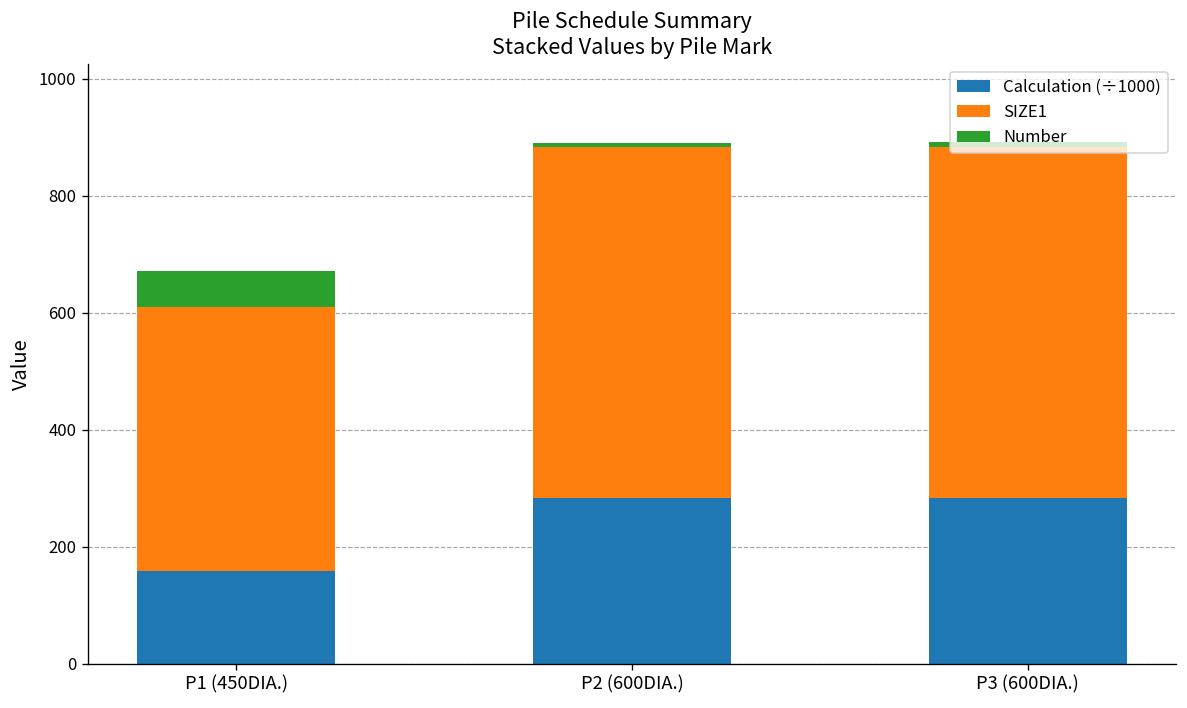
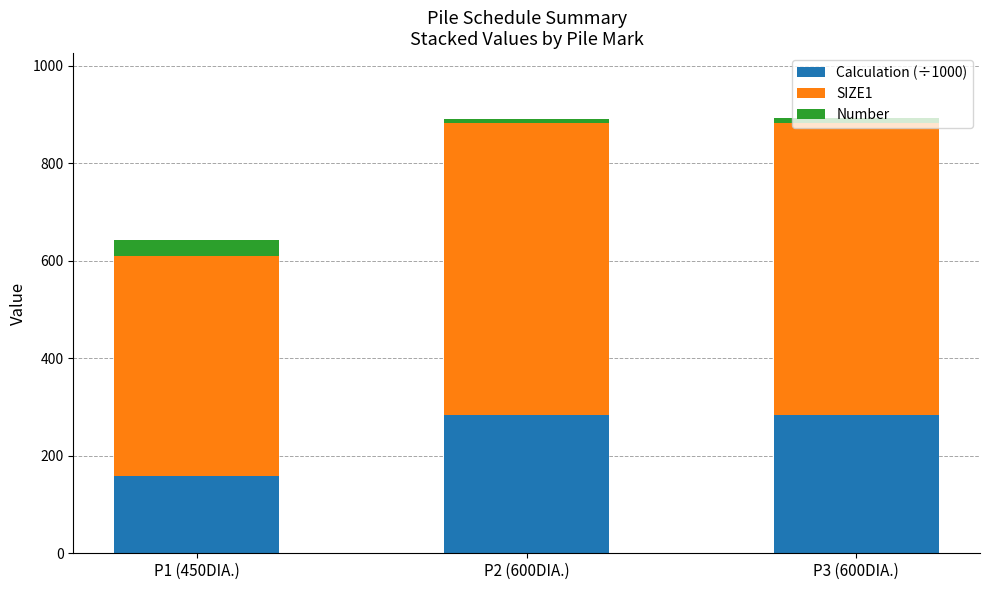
  {
    "Calculation (÷1000)": {
      "P1 (450DIA.)": 160,
      "P2 (600DIA.)": 280,
      "P3 (600DIA.)": 280
    },
    "SIZE1": {
      "P1 (450DIA.)": 450,
      "P2 (600DIA.)": 600
    },
    "Number": {
-     "P1 (450DIA.)": 60,
+     "P1 (450DIA.)": 30,
      "P2 (600DIA.)": 10
    }
  }
